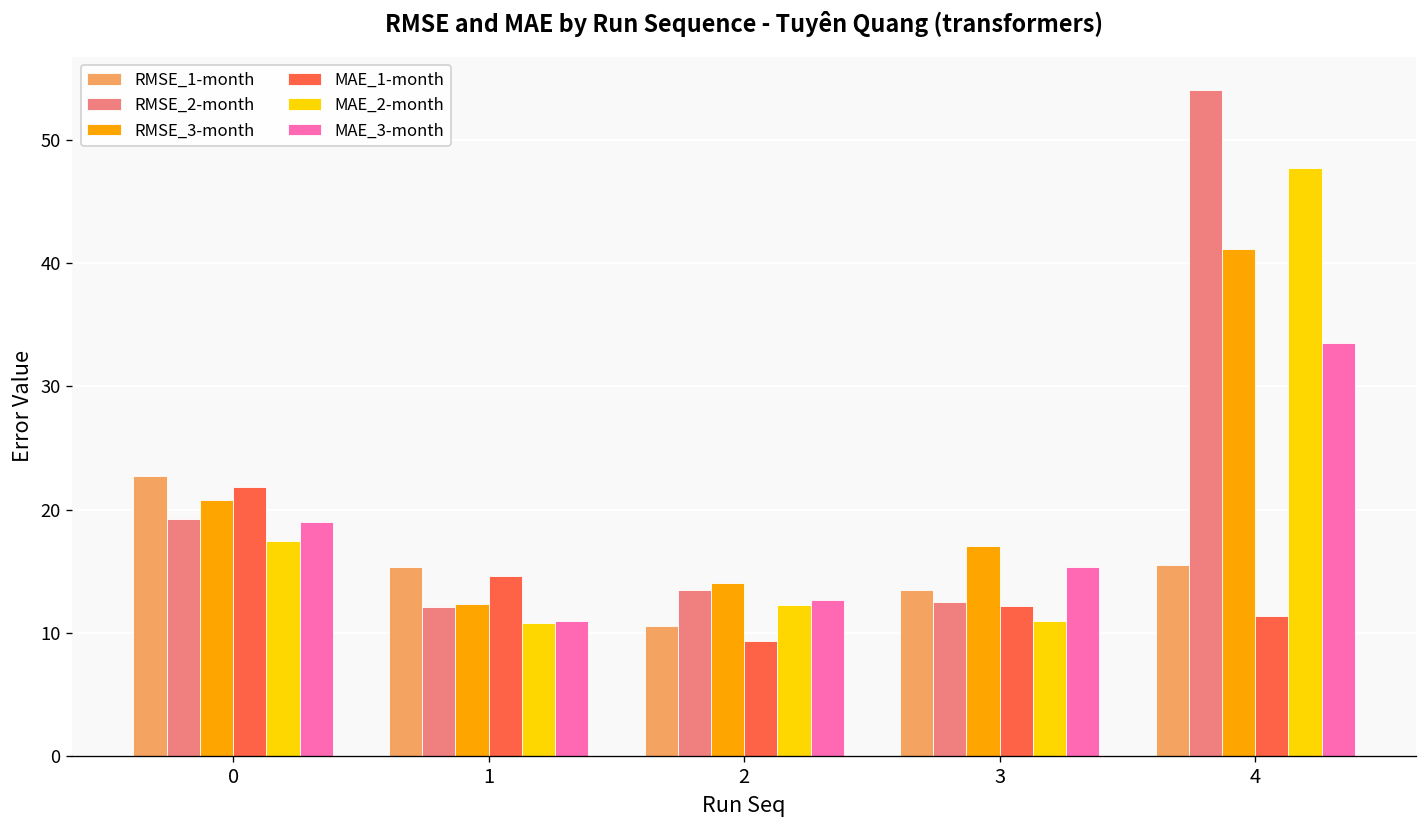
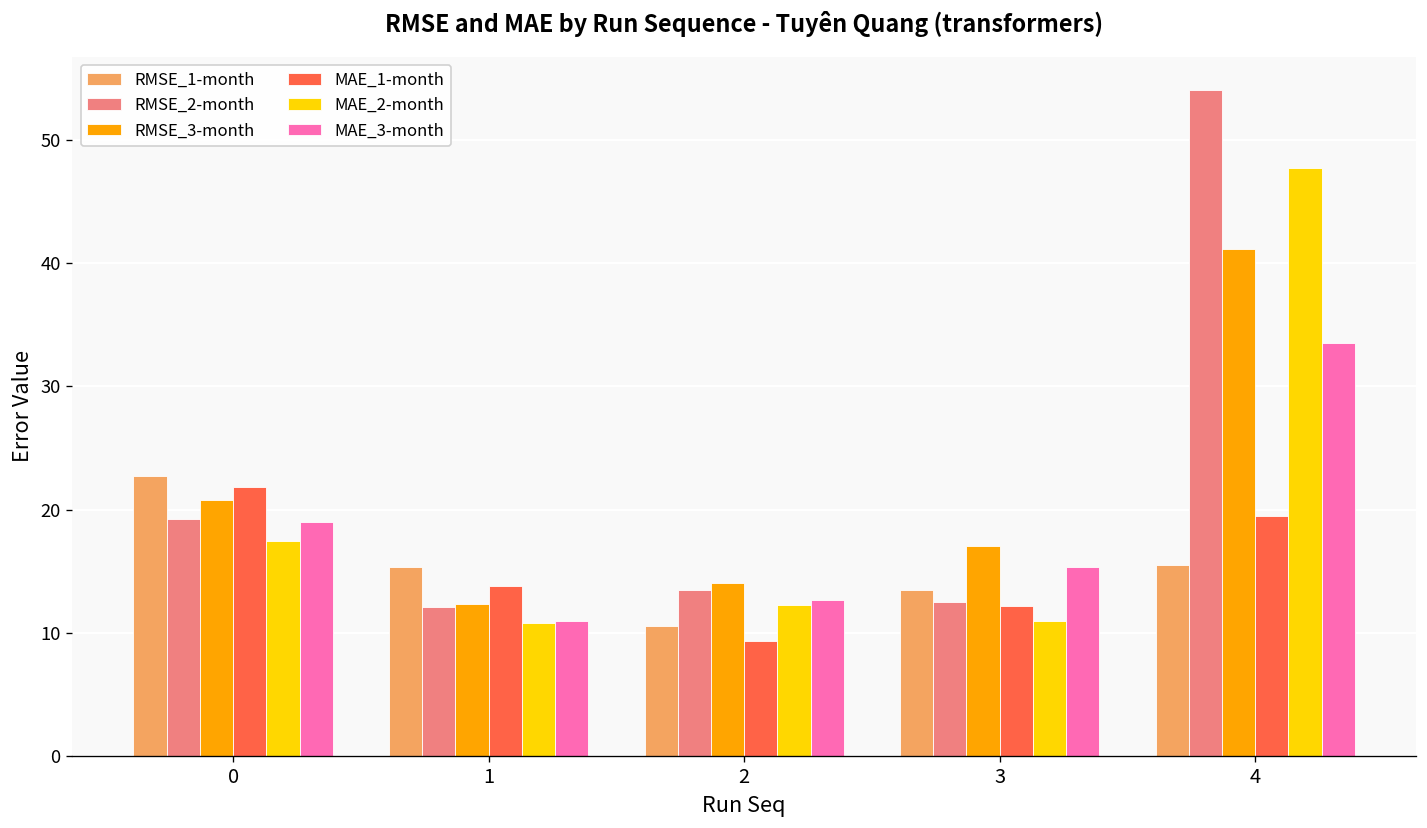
  {
    "MAE_1-month": {
      "0": 21.8,
-     "1": 14.6,
+     "1": 13.8,
      "2": 9.3,
      "3": 12.2,
-     "4": 11.3
+     "4": 19.5
    }
  }
